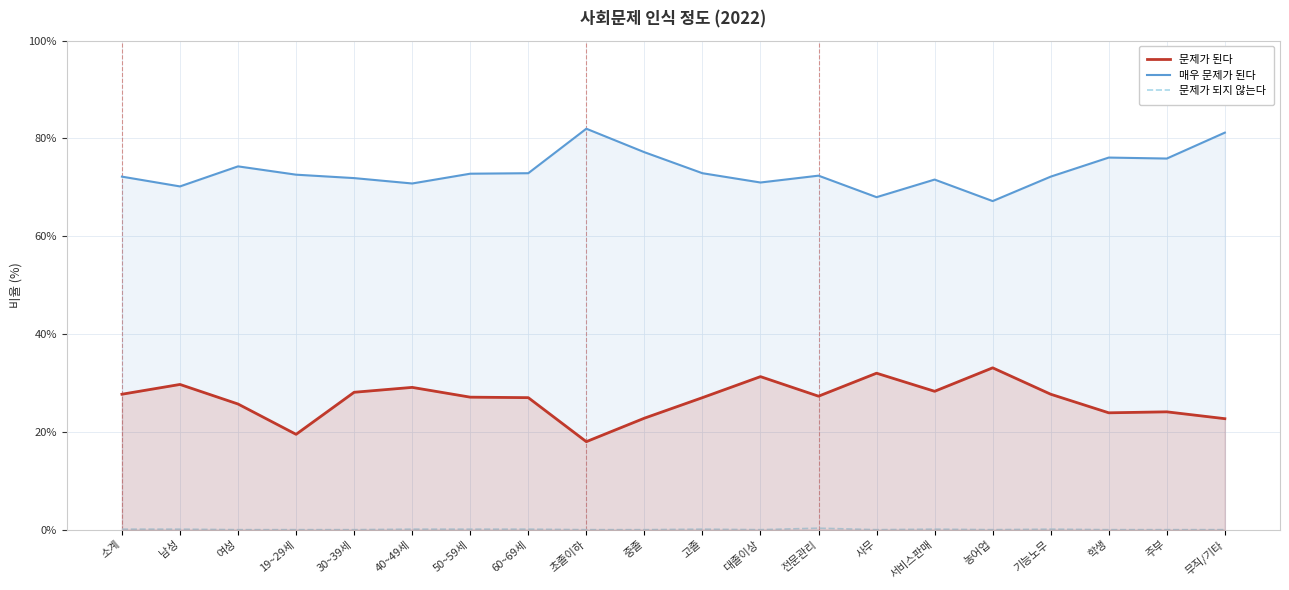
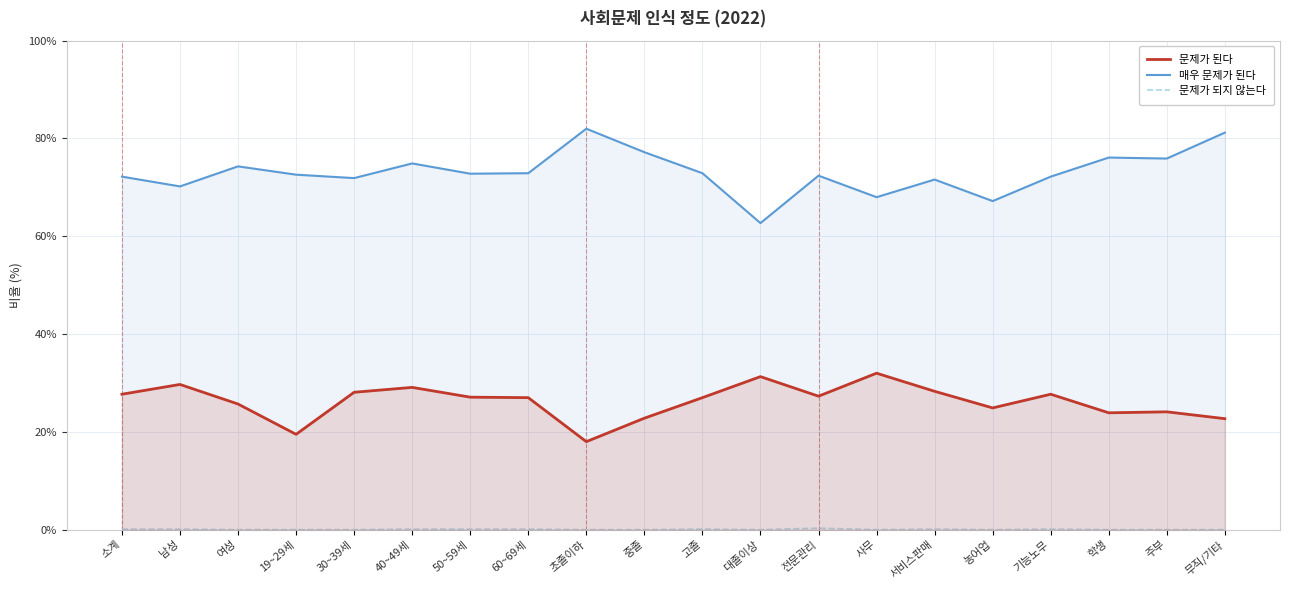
  {
    "문제가 된다": {
      "소계": "28%",
      "남성": "30%",
      "여성": "26%",
      "19~29세": "20%",
      "30~39세": "28%",
      "40~49세": "29%",
      "50~59세": "27%",
      "60~69세": "27%",
      "초졸이하": "18%",
      "중졸": "23%",
      "고졸": "27%",
      "대졸이상": "31%",
      "전문관리": "27%",
      "사무": "32%",
      "서비스판매": "28%",
-     "농어업": "33%",
+     "농어업": "25%",
      "기능노무": "28%",
      "학생": "24%",
      "주부": "24%",
      "무직/기타": "23%"
    },
    "매우 문제가 된다": {
      "소계": "72%",
      "남성": "70%",
      "여성": "74%",
      "19~29세": "73%",
      "30~39세": "72%",
-     "40~49세": "71%",
+     "40~49세": "75%",
      "50~59세": "73%",
      "60~69세": "73%",
      "초졸이하": "82%",
      "중졸": "77%",
      "고졸": "73%",
-     "대졸이상": "71%",
+     "대졸이상": "63%",
      "전문관리": "72%",
      "사무": "68%",
      "서비스판매": "72%",
      "농어업": "67%",
      "기능노무": "72%",
      "학생": "76%",
      "주부": "76%",
      "무직/기타": "81%"
    },
    "문제가 되지 않는다": {
      "소계": "0%",
      "남성": "0%",
      "여성": "0%",
      "19~29세": "0%",
      "30~39세": "0%",
      "40~49세": "0%",
      "50~59세": "0%",
      "60~69세": "0%",
      "초졸이하": "0%",
      "중졸": "0%",
      "고졸": "0%",
      "대졸이상": "0%",
      "전문관리": "0%",
      "사무": "0%",
      "서비스판매": "0%",
      "농어업": "0%",
      "기능노무": "0%",
      "학생": "0%",
      "주부": "0%",
      "무직/기타": "0%"
    }
  }
